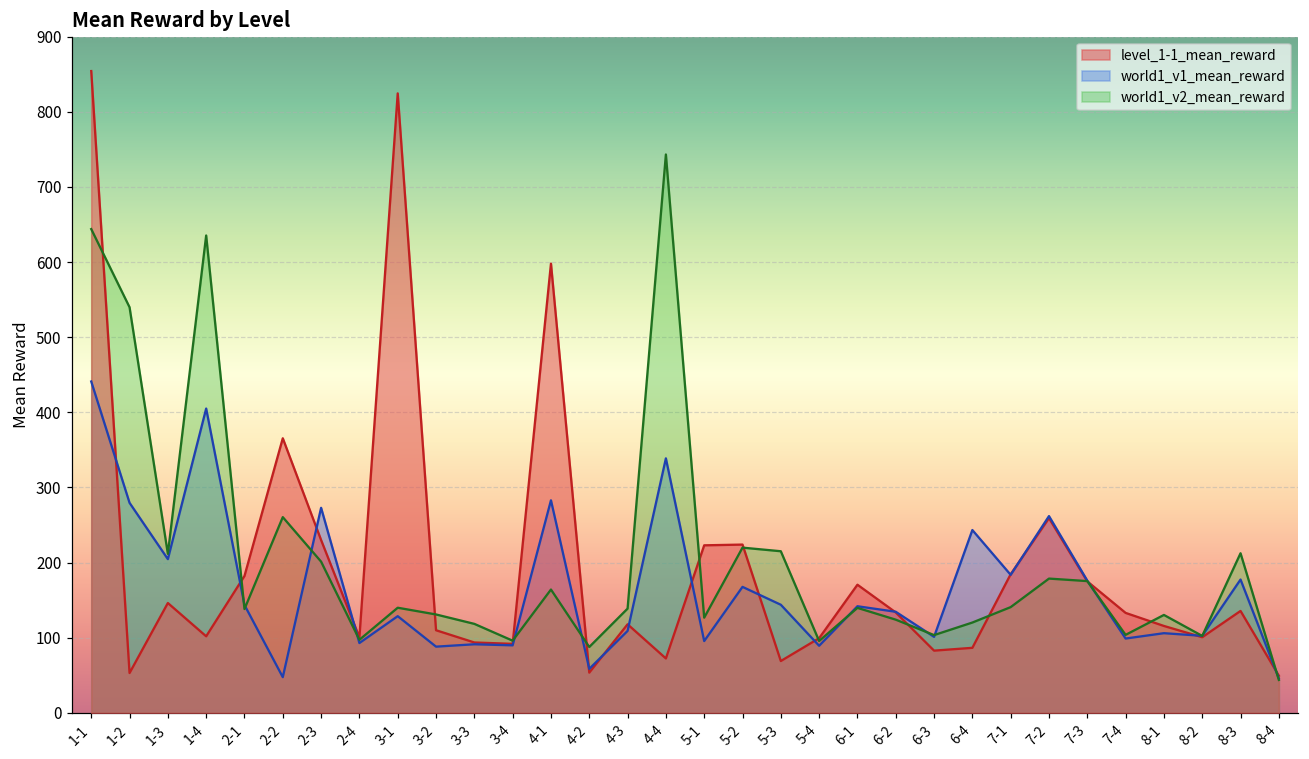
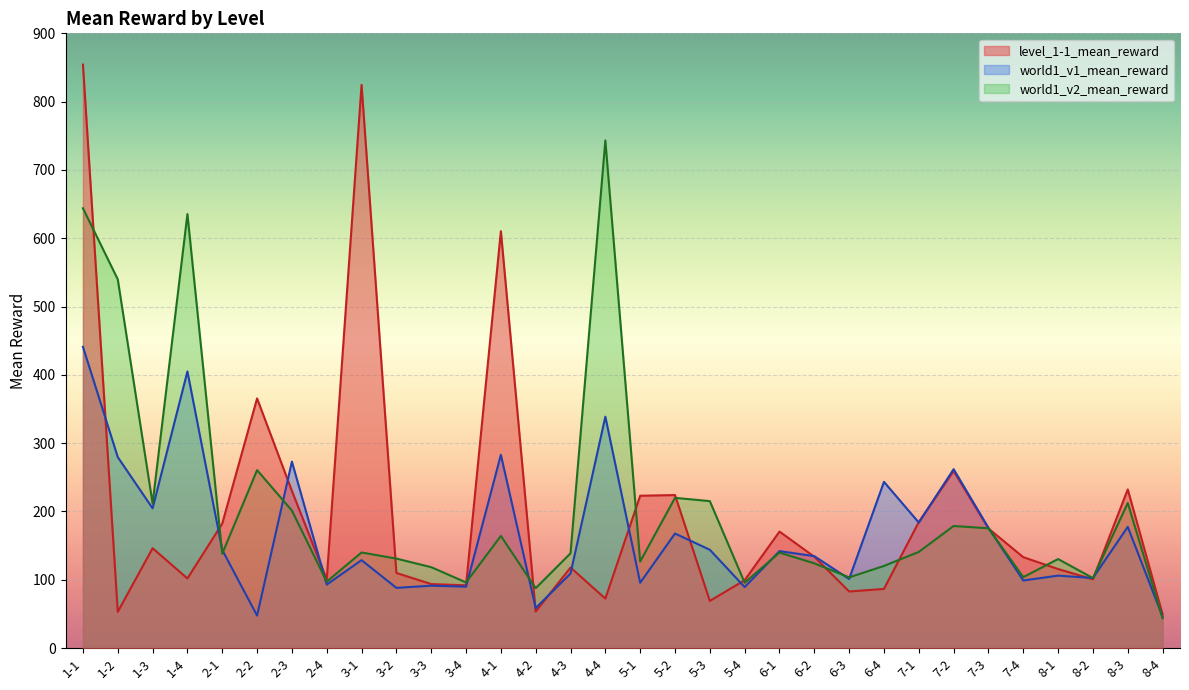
  {
    "level_1-1_mean_reward": {
      "1-1": 850,
      "1-2": 50,
      "1-3": 150,
      "1-4": 100,
      "2-1": 180,
      "2-2": 370,
      "2-3": 230,
      "3-1": 820,
      "3-2": 110,
-     "4-1": 600,
+     "4-1": 610,
      "4-2": 50,
      "4-3": 120,
      "4-4": 70,
      "5-1": 220,
      "5-2": 220,
      "5-3": 70,
      "6-1": 170,
      "6-3": 80,
      "6-4": 90,
      "7-4": 130,
      "8-1": 120,
-     "8-3": 140
+     "8-3": 230
    },
    "world1_v1_mean_reward": {
      "1-1": 440,
      "1-2": 280,
      "1-3": 200,
      "1-4": 410,
      "2-1": 140,
      "2-2": 50,
      "2-3": 270,
      "2-4": 90,
      "3-1": 130,
      "3-2": 90,
      "4-1": 280,
      "4-2": 60,
      "4-3": 110,
      "4-4": 340,
      "5-1": 100,
      "5-2": 170,
      "5-3": 140,
      "5-4": 90,
      "6-4": 240,
      "7-4": 100,
      "8-1": 110,
      "8-3": 180
    },
    "world1_v2_mean_reward": {
      "1-1": 640,
      "1-2": 540,
      "1-3": 210,
      "1-4": 640,
      "2-1": 140,
      "2-2": 260,
      "2-3": 200,
      "3-1": 140,
      "3-2": 130,
      "3-3": 120,
      "3-4": 100,
      "4-1": 160,
      "4-2": 90,
      "4-3": 140,
      "4-4": 740,
      "5-1": 130,
      "5-2": 220,
      "5-3": 220,
      "6-2": 120,
      "6-4": 120,
      "7-1": 140,
      "7-2": 180,
      "7-4": 100,
      "8-1": 130,
      "8-3": 210
    }
  }
